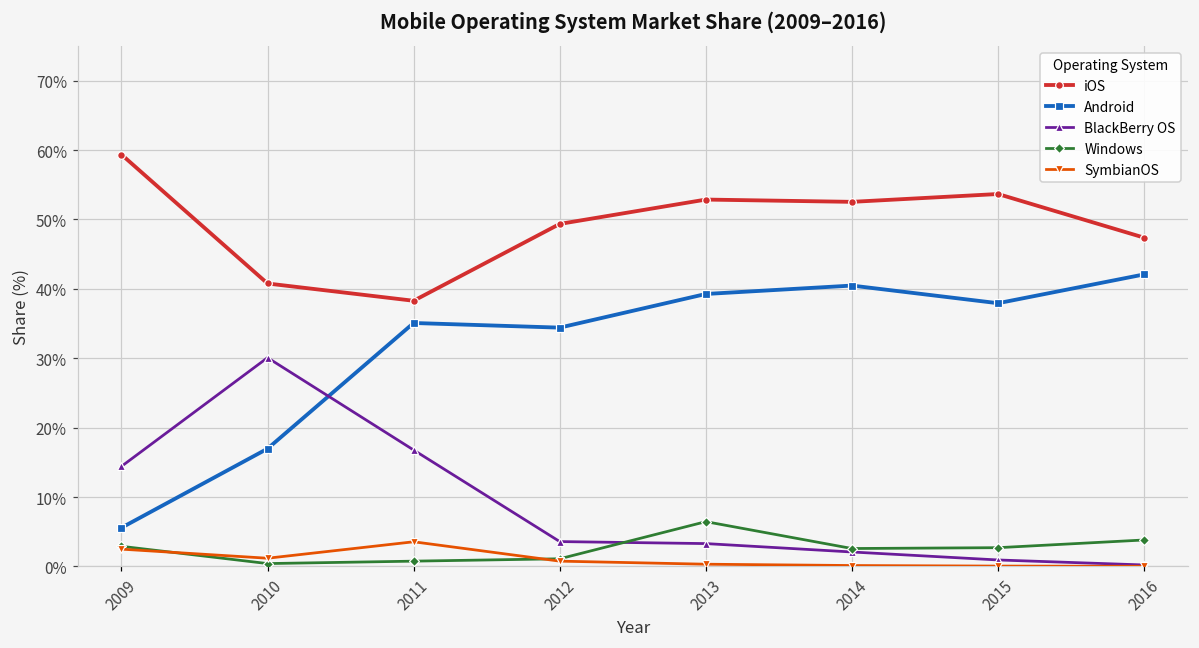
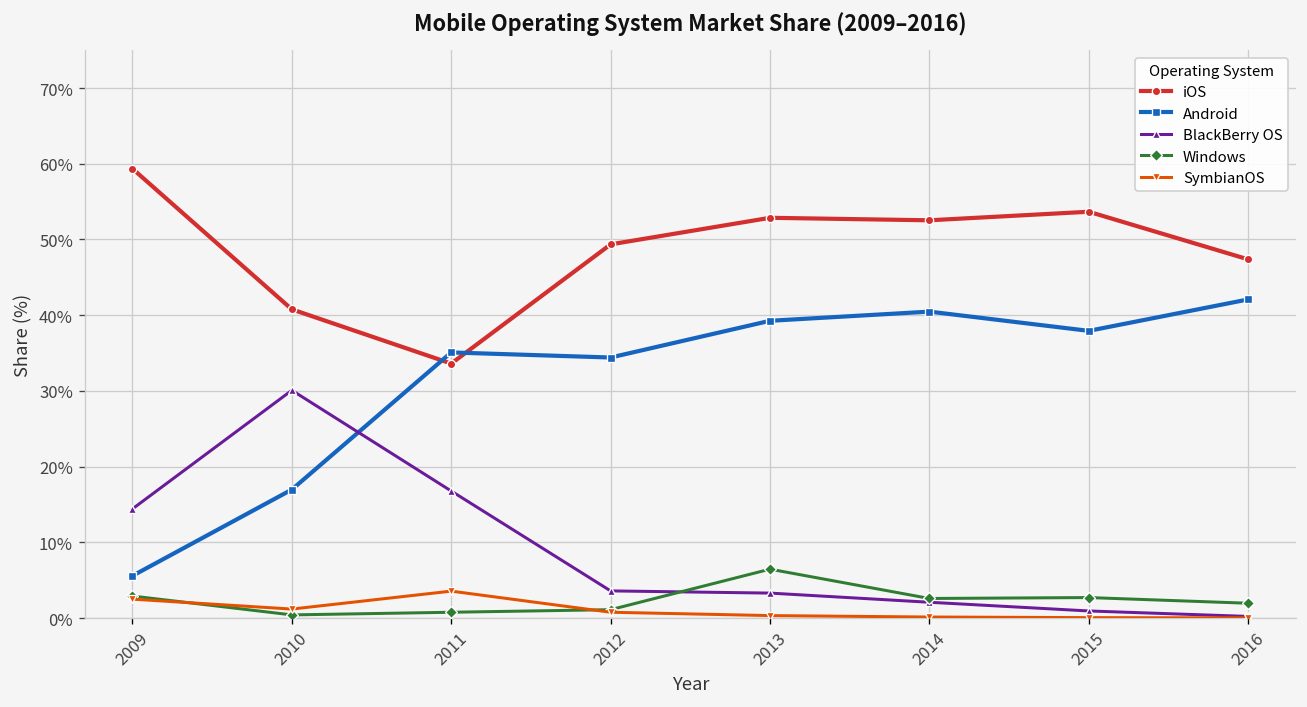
  {
    "iOS": {
      "2009": "59%",
      "2010": "41%",
-     "2011": "38%",
+     "2011": "34%",
      "2012": "49%",
      "2013": "53%",
      "2014": "53%",
      "2015": "54%",
      "2016": "47%"
    },
    "Android": {
      "2009": "6%",
      "2010": "17%",
      "2011": "35%",
      "2012": "34%",
      "2013": "39%",
      "2014": "40%",
      "2015": "38%",
      "2016": "42%"
    },
    "BlackBerry OS": {
      "2009": "14%",
      "2010": "30%",
      "2011": "17%",
      "2012": "4%",
      "2013": "3%",
      "2014": "2%",
      "2015": "1%"
    },
    "Windows": {
      "2009": "3%",
      "2010": "0%",
      "2011": "1%",
      "2013": "6%",
      "2014": "3%",
      "2015": "3%",
-     "2016": "4%"
+     "2016": "2%"
    },
    "SymbianOS": {
      "2009": "3%",
      "2010": "1%",
      "2011": "4%",
      "2013": "0%",
      "2014": "0%",
      "2015": "0%"
    }
  }
